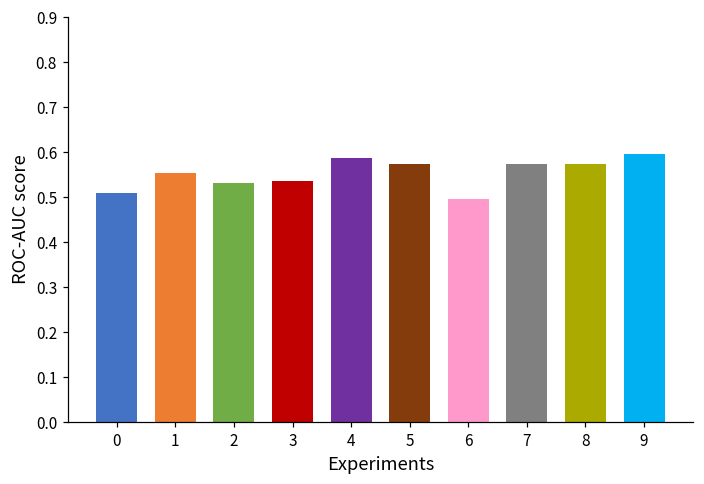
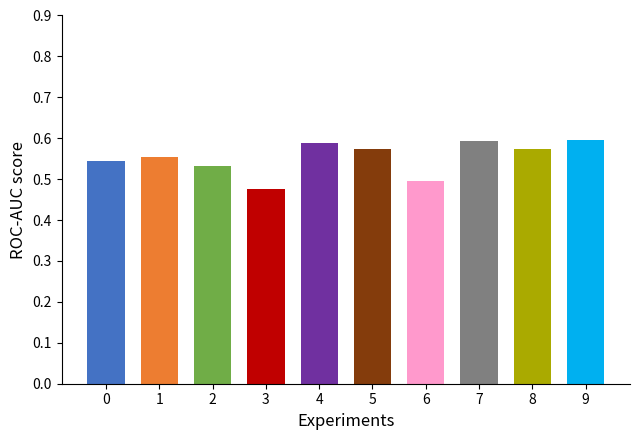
  {
-   "0": 0.51,
+   "0": 0.54,
    "1": 0.55,
    "2": 0.53,
-   "3": 0.54,
+   "3": 0.48,
    "4": 0.59,
    "5": 0.57,
    "6": 0.50,
-   "7": 0.57,
+   "7": 0.59,
    "8": 0.57,
    "9": 0.60
  }
